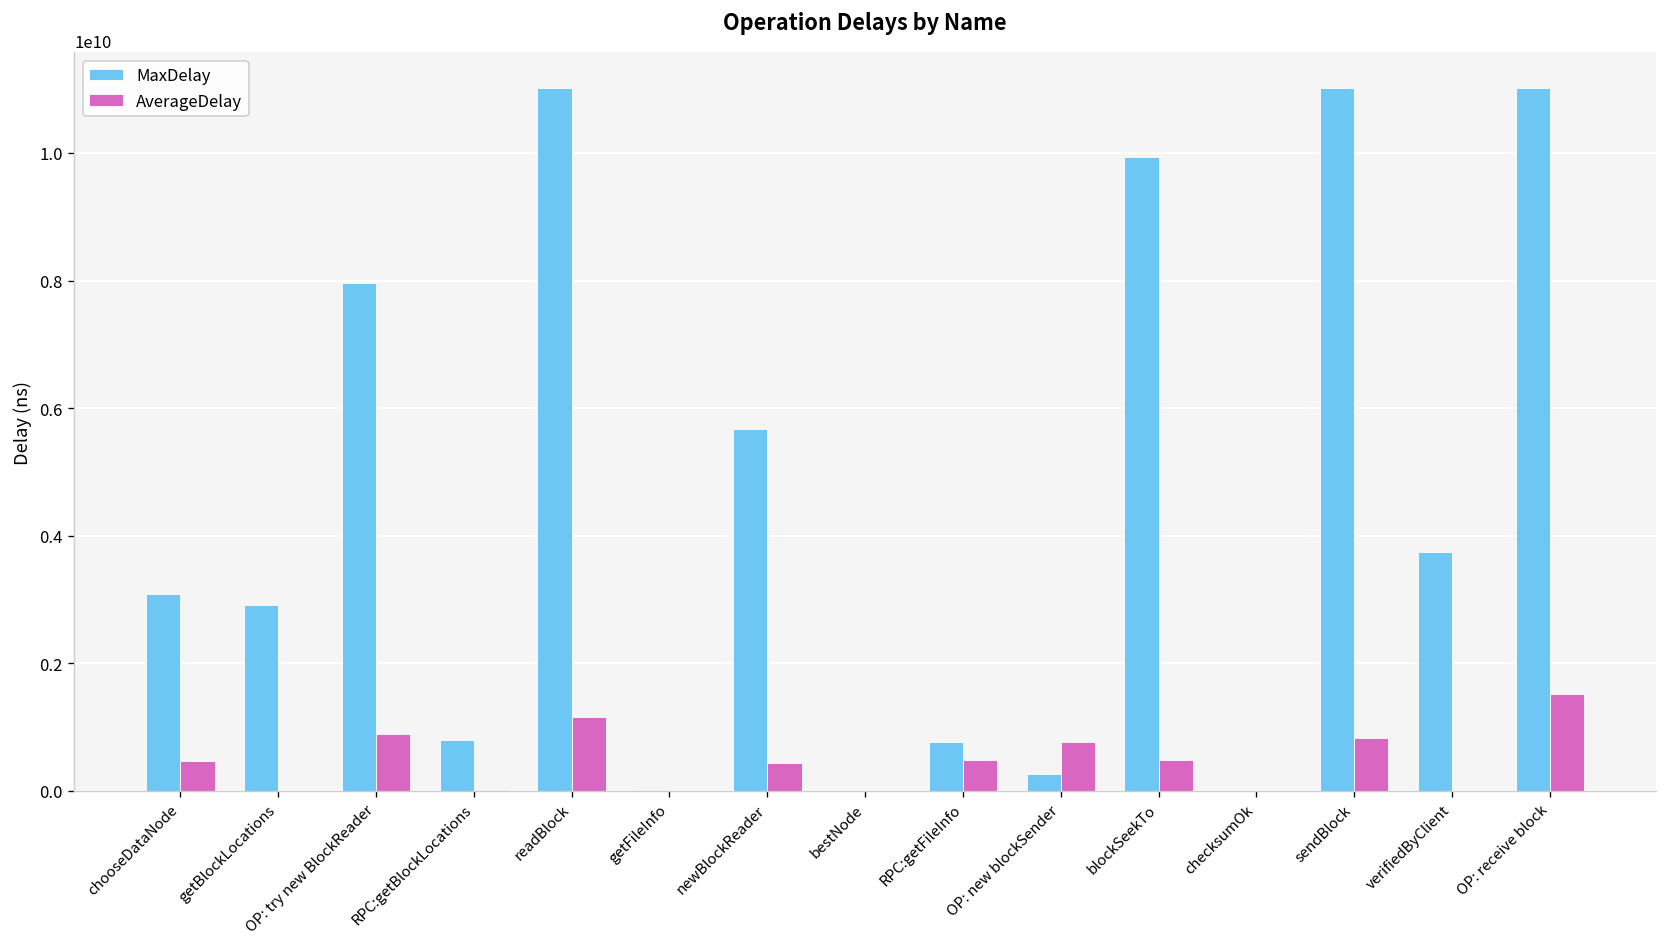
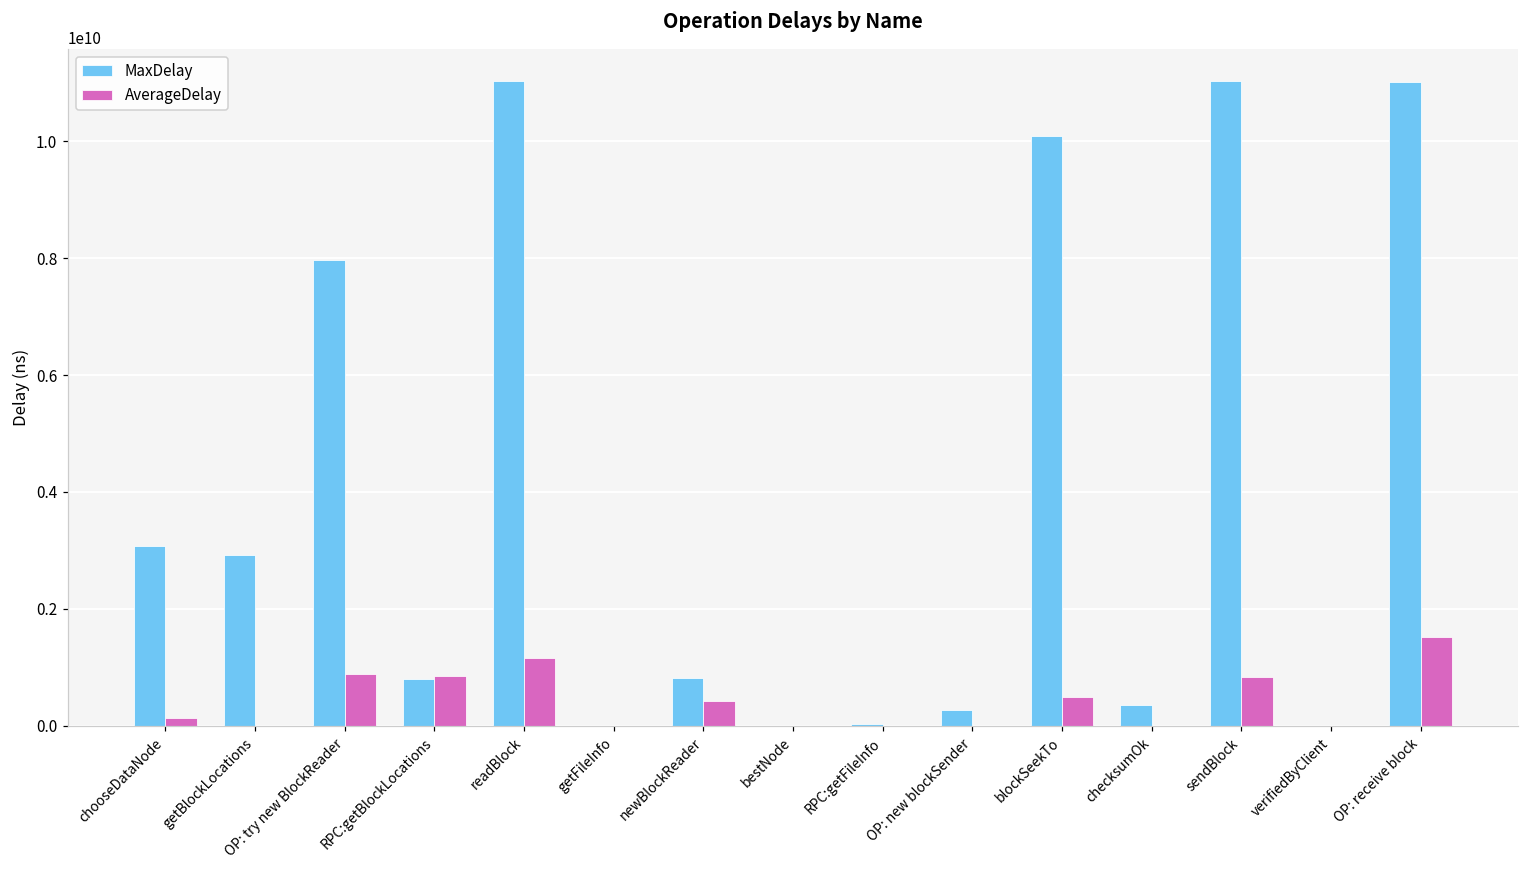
  {
    "MaxDelay": {
      "chooseDataNode": 3100000000,
      "getBlockLocations": 2900000000,
      "OP: try new BlockReader": 8000000000,
      "RPC:getBlockLocations": 800000000,
      "readBlock": 11000000000,
-     "newBlockReader": 5700000000,
-     "RPC:getFileInfo": 800000000,
+     "newBlockReader": 800000000,
+     "RPC:getFileInfo": 0,
      "OP: new blockSender": 300000000,
-     "blockSeekTo": 9900000000,
-     "checksumOk": 0,
+     "blockSeekTo": 10100000000,
+     "checksumOk": 400000000,
      "sendBlock": 11000000000,
-     "verifiedByClient": 3800000000,
+     "verifiedByClient": 0,
      "OP: receive block": 11000000000
    },
    "AverageDelay": {
-     "chooseDataNode": 500000000,
+     "chooseDataNode": 100000000,
      "OP: try new BlockReader": 900000000,
-     "RPC:getBlockLocations": 0,
+     "RPC:getBlockLocations": 900000000,
      "readBlock": 1200000000,
      "newBlockReader": 400000000,
-     "RPC:getFileInfo": 500000000,
-     "OP: new blockSender": 800000000,
+     "RPC:getFileInfo": 0,
+     "OP: new blockSender": 0,
      "blockSeekTo": 500000000,
      "sendBlock": 800000000,
      "OP: receive block": 1500000000
    }
  }
